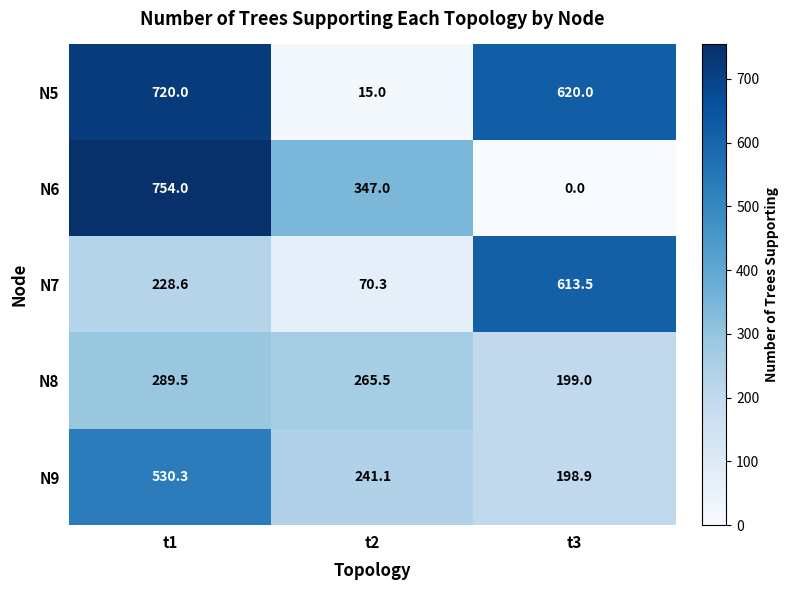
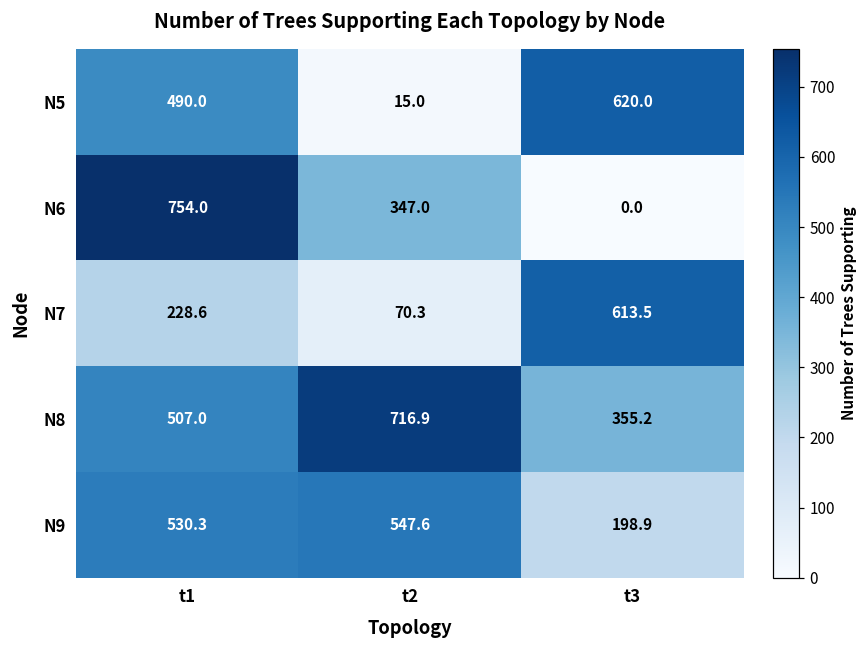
  {
    "N5": {
-     "t1": 720.0,
+     "t1": 490.0,
      "t2": 15.0,
      "t3": 620.0
    },
    "N6": {
      "t1": 754.0,
      "t2": 347.0,
      "t3": 0.0
    },
    "N7": {
      "t1": 228.6,
      "t2": 70.3,
      "t3": 613.5
    },
    "N8": {
-     "t1": 289.5,
-     "t2": 265.5,
-     "t3": 199.0
+     "t1": 507.0,
+     "t2": 716.9,
+     "t3": 355.2
    },
    "N9": {
      "t1": 530.3,
-     "t2": 241.1,
+     "t2": 547.6,
      "t3": 198.9
    }
  }
